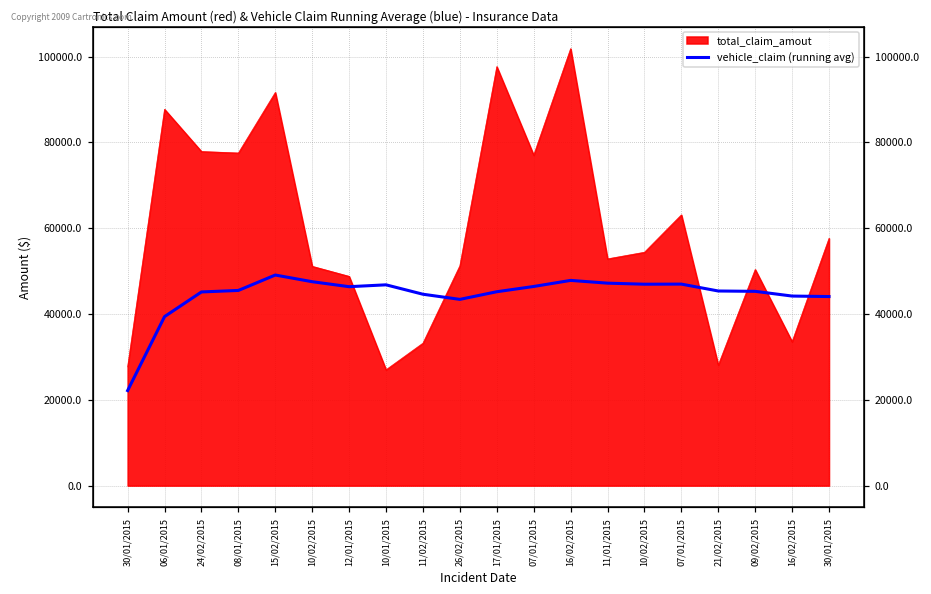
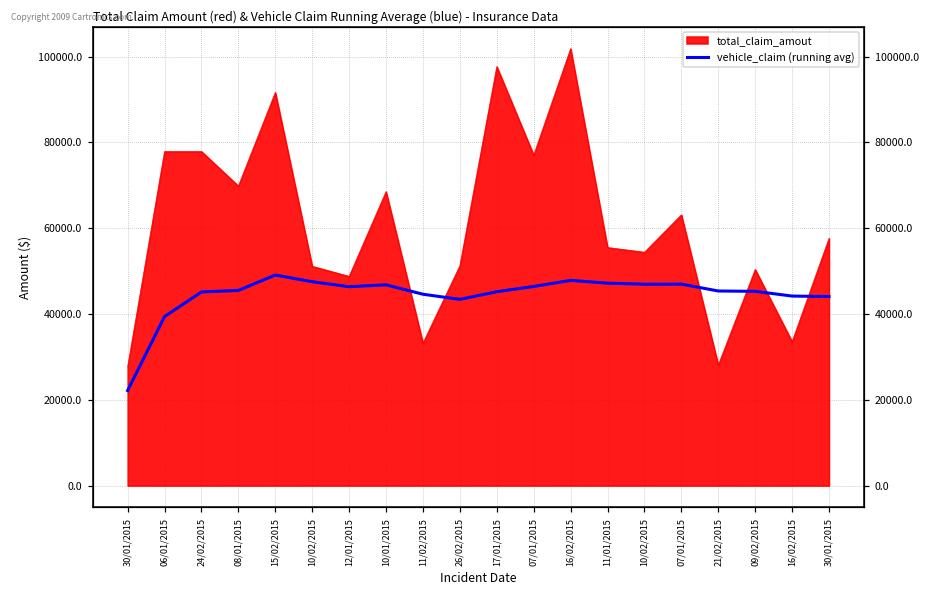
  {
    "total_claim_amout": {
-     "06/01/2015": 88000,
+     "06/01/2015": 78000,
      "24/02/2015": 78000,
-     "08/01/2015": 78000,
+     "08/01/2015": 70000,
      "15/02/2015": 92000,
      "12/01/2015": 49000,
-     "10/01/2015": 27000,
+     "10/01/2015": 69000,
      "11/02/2015": 33000,
      "26/02/2015": 51000,
      "17/01/2015": 98000,
-     "11/01/2015": 53000,
+     "11/01/2015": 56000,
      "21/02/2015": 28000,
      "09/02/2015": 50000
    },
    "vehicle_claim (running avg)": {
      "06/01/2015": 39000,
      "24/02/2015": 45000,
      "08/01/2015": 46000,
      "15/02/2015": 49000,
      "12/01/2015": 46000,
      "10/01/2015": 47000,
      "11/02/2015": 45000,
      "26/02/2015": 43000,
      "17/01/2015": 45000,
      "11/01/2015": 47000,
      "21/02/2015": 45000,
      "09/02/2015": 45000
    }
  }
